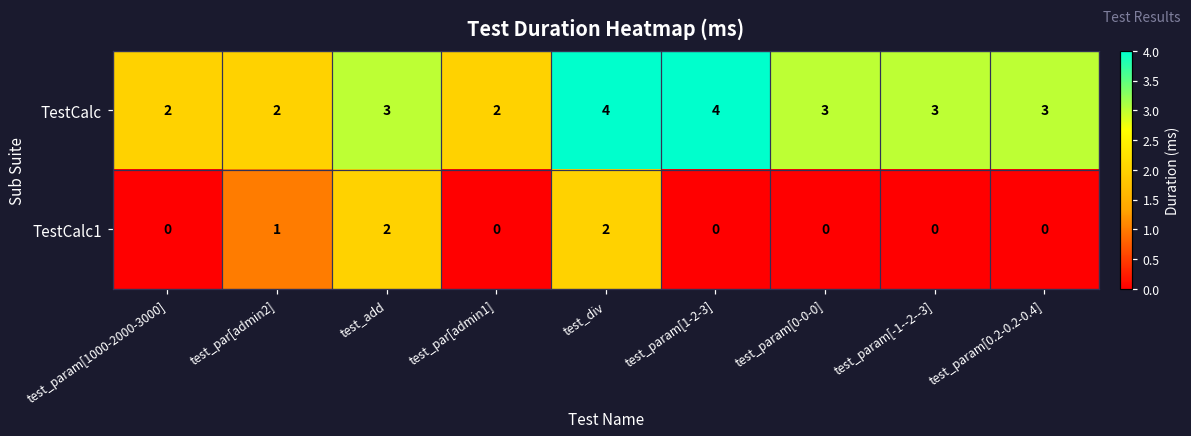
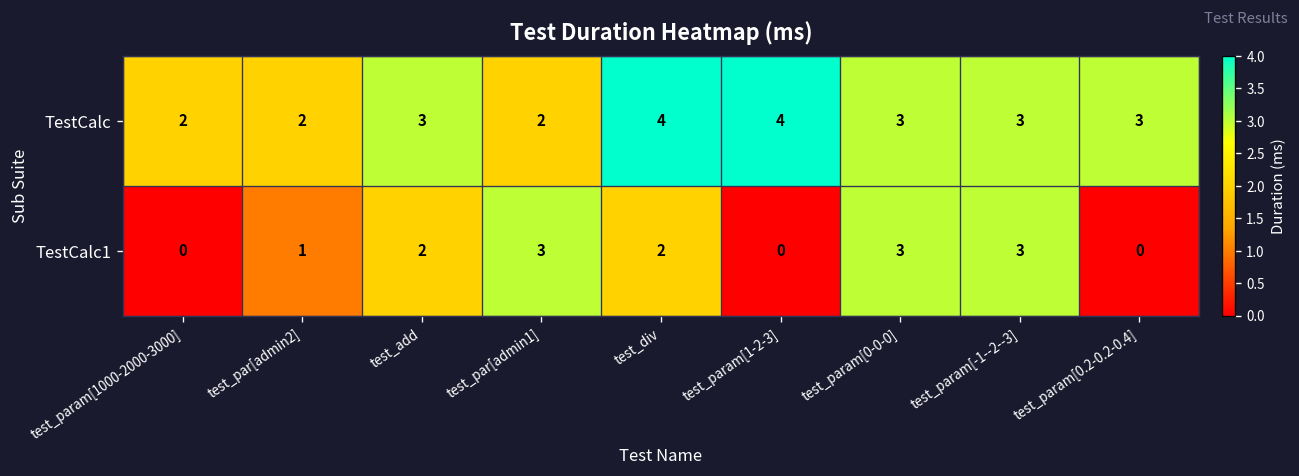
  {
    "TestCalc": {
      "test_param[1000-2000-3000]": 2,
      "test_par[admin2]": 2,
      "test_add": 3,
      "test_par[admin1]": 2,
      "test_div": 4,
      "test_param[1-2-3]": 4,
      "test_param[0-0-0]": 3,
      "test_param[-1--2--3]": 3,
      "test_param[0.2-0.2-0.4]": 3
    },
    "TestCalc1": {
      "test_param[1000-2000-3000]": 0,
      "test_par[admin2]": 1,
      "test_add": 2,
-     "test_par[admin1]": 0,
+     "test_par[admin1]": 3,
      "test_div": 2,
      "test_param[1-2-3]": 0,
-     "test_param[0-0-0]": 0,
-     "test_param[-1--2--3]": 0,
+     "test_param[0-0-0]": 3,
+     "test_param[-1--2--3]": 3,
      "test_param[0.2-0.2-0.4]": 0
    }
  }
